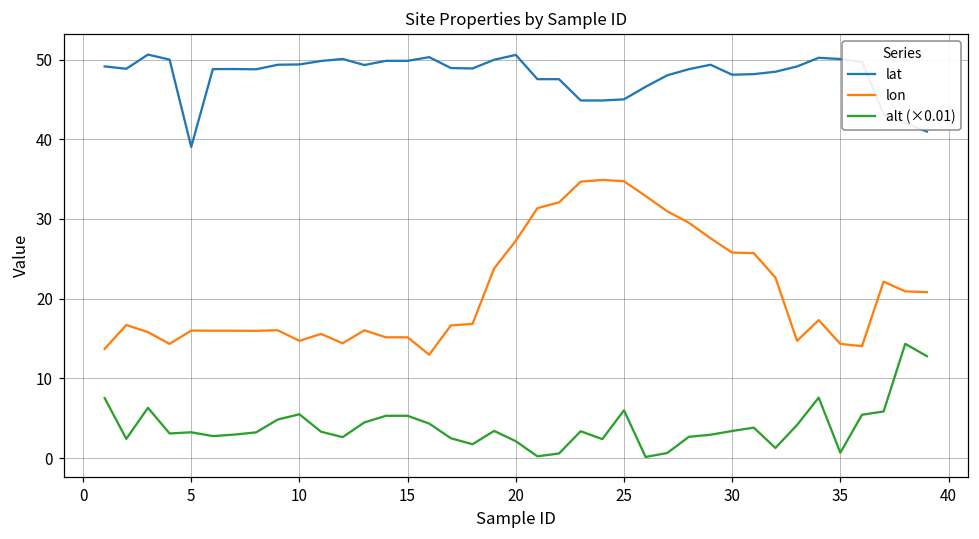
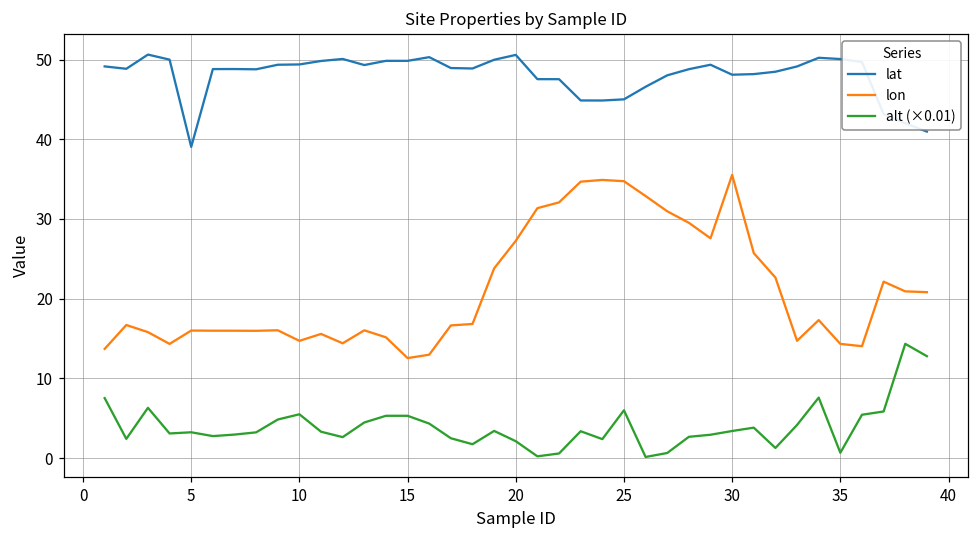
  {
    "lat": {
      "5": 39,
      "10": 49,
      "15": 50,
      "20": 51,
      "25": 45,
      "30": 48,
      "35": 50
    },
    "lon": {
      "5": 16,
      "10": 15,
-     "15": 15,
+     "15": 13,
      "20": 27,
      "25": 35,
-     "30": 26,
+     "30": 36,
      "35": 14
    },
    "alt (×0.01)": {
      "5": 3,
      "10": 5,
      "15": 5,
      "20": 2,
      "25": 6,
      "30": 3,
      "35": 1
    }
  }
